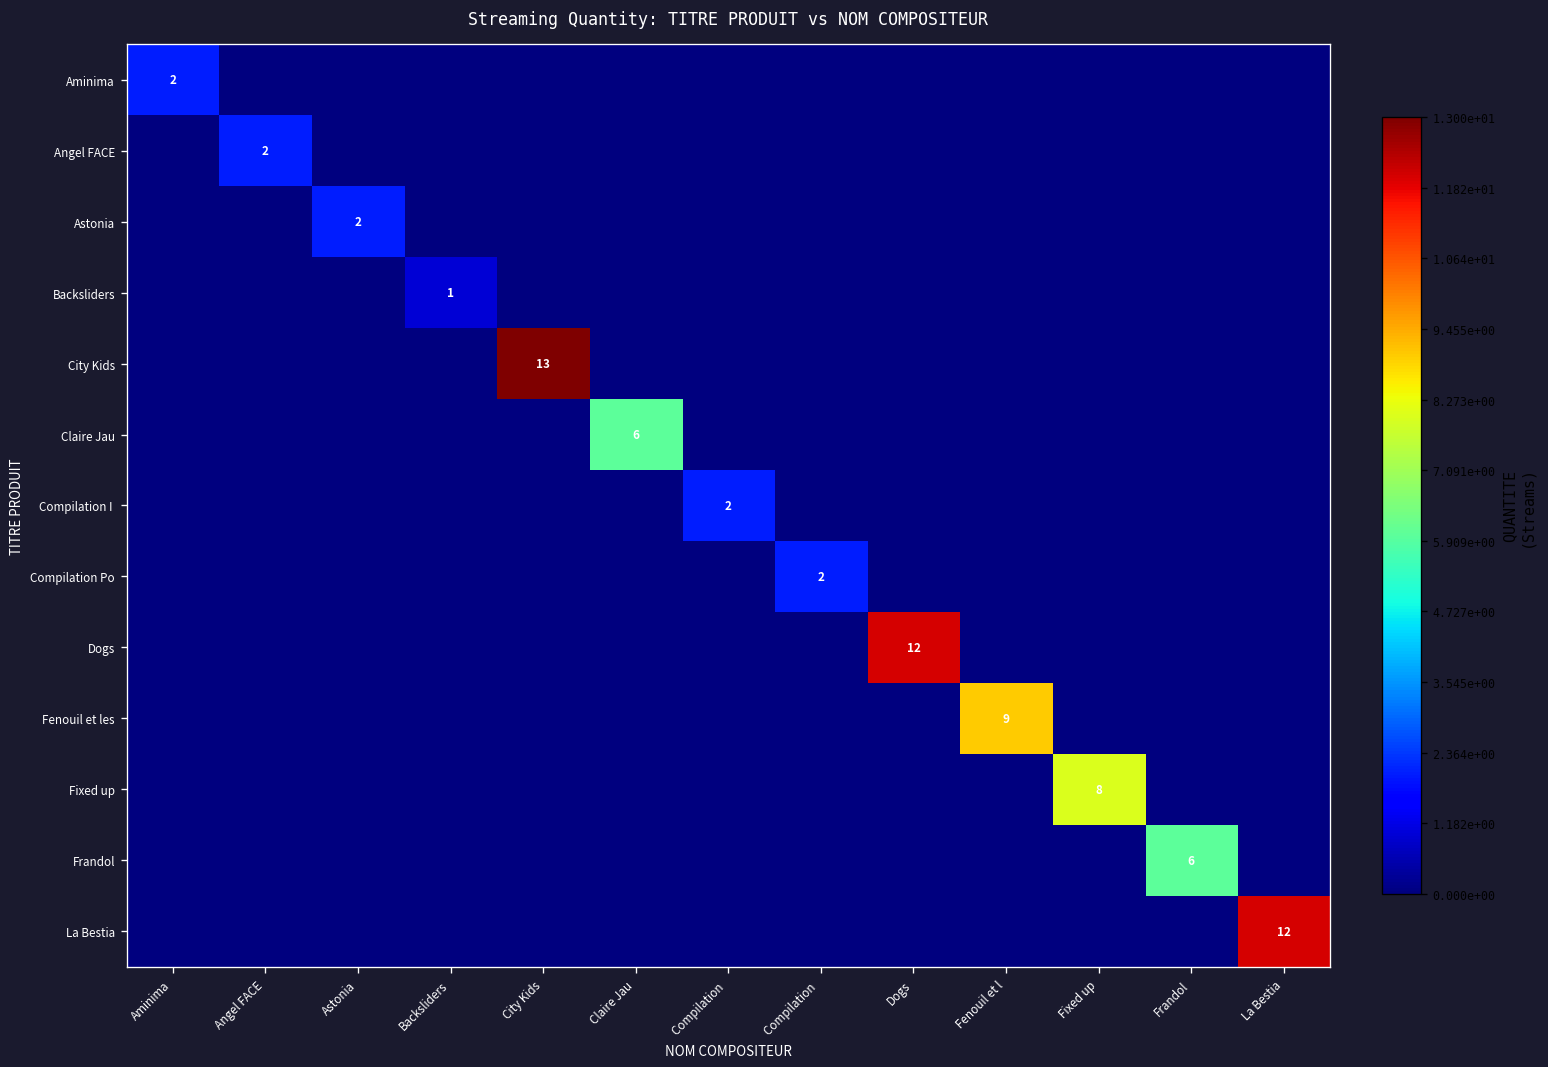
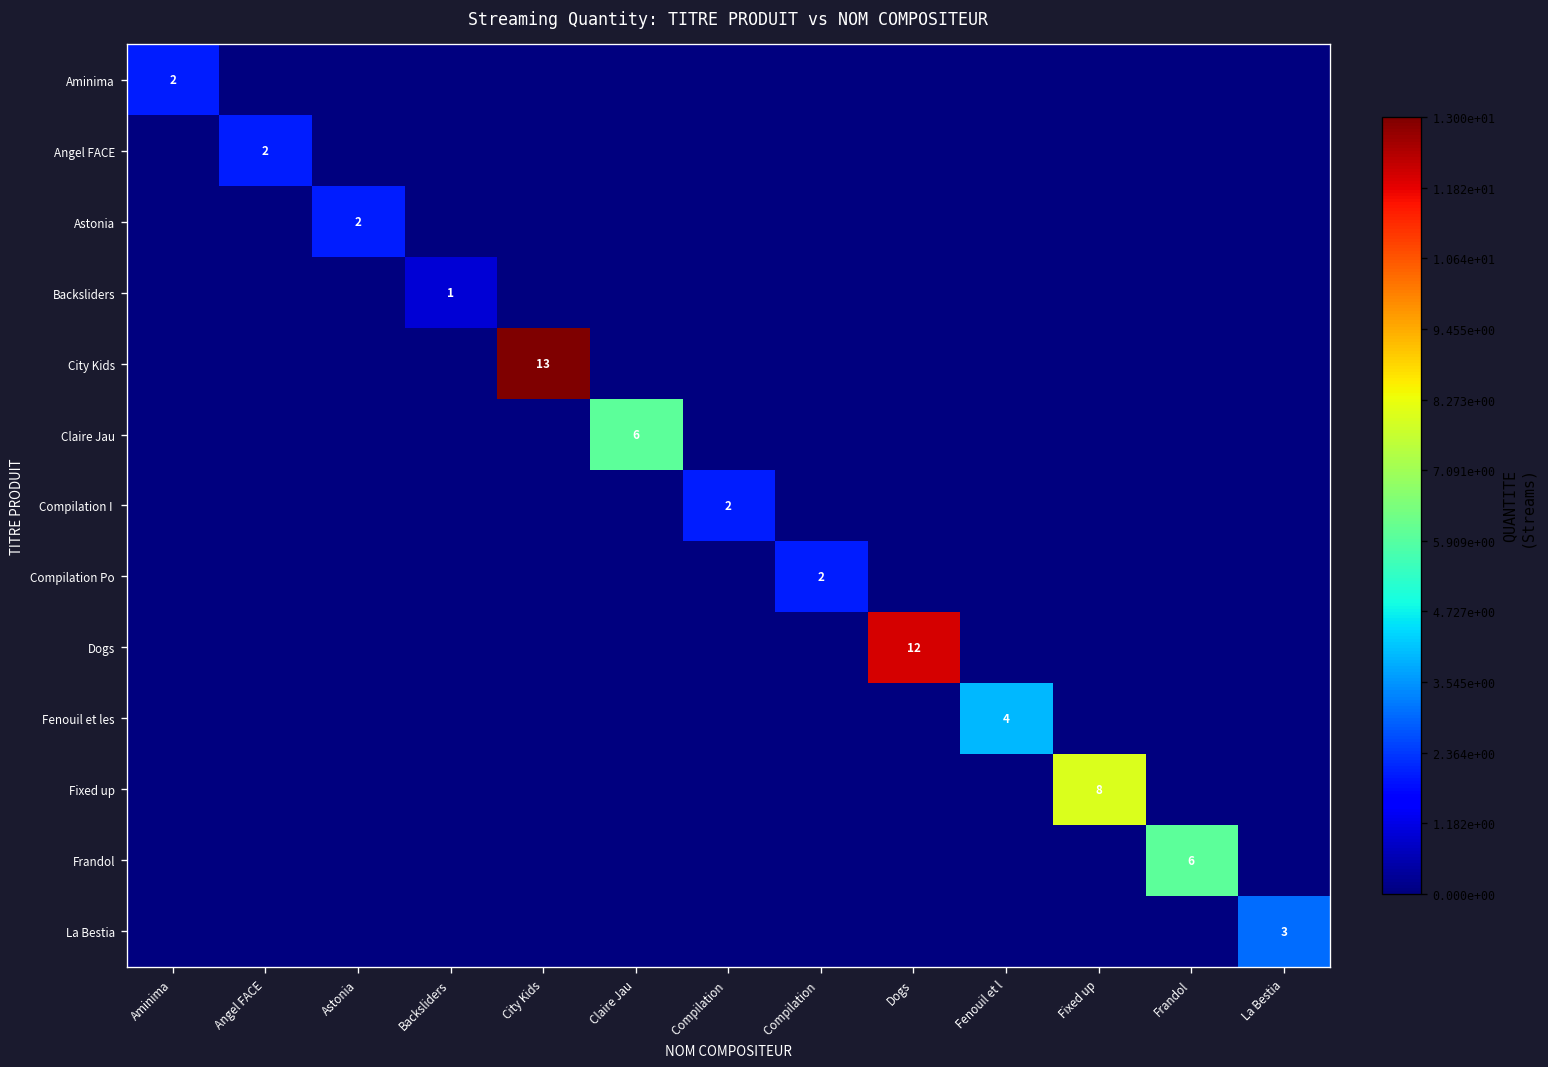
  {
    "Aminima": {
      "Aminima": 2
    },
    "Angel FACE": {
      "Angel FACE": 2
    },
    "Astonia": {
      "Astonia": 2
    },
    "Backsliders": {
      "Backsliders": 1
    },
    "City Kids": {
      "City Kids": 13
    },
    "Claire Jau": {
      "Claire Jau": 6
    },
    "Dogs": {
      "Dogs": 12
    },
    "Fenouil et les": {
-     "Fenouil et l": 9
+     "Fenouil et l": 4
    },
    "Fixed up": {
      "Fixed up": 8
    },
    "Frandol": {
      "Frandol": 6
    },
    "La Bestia": {
-     "La Bestia": 12
+     "La Bestia": 3
    }
  }
